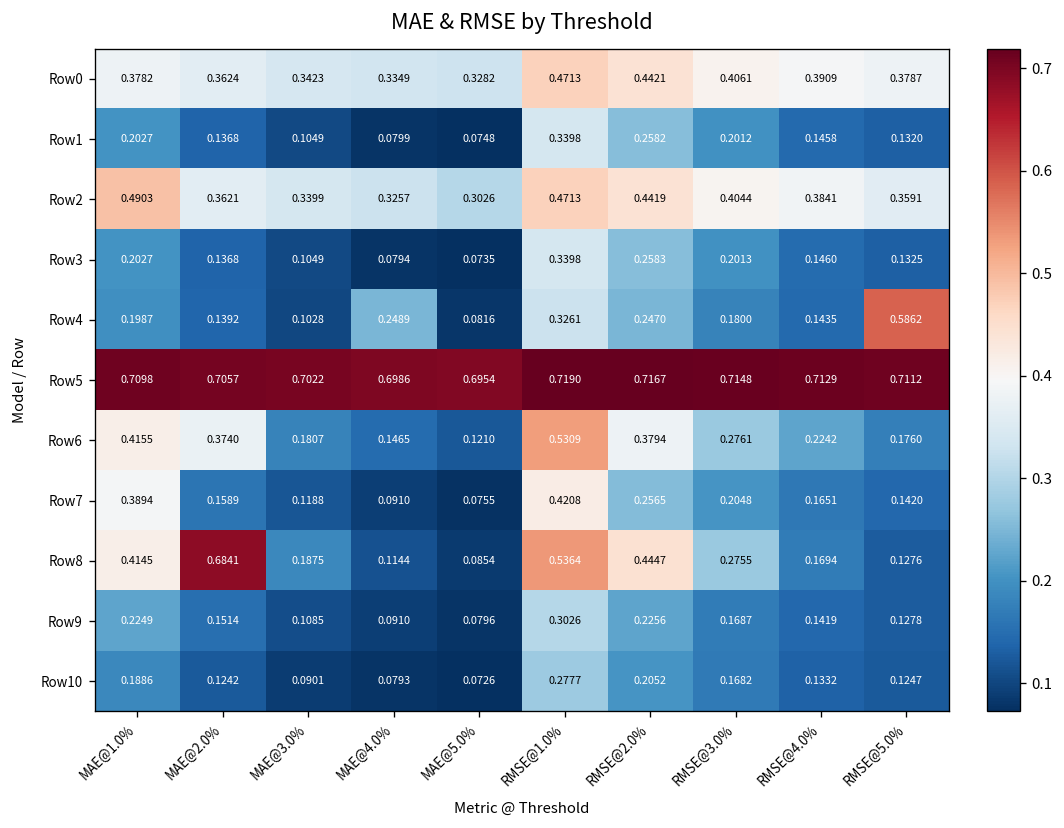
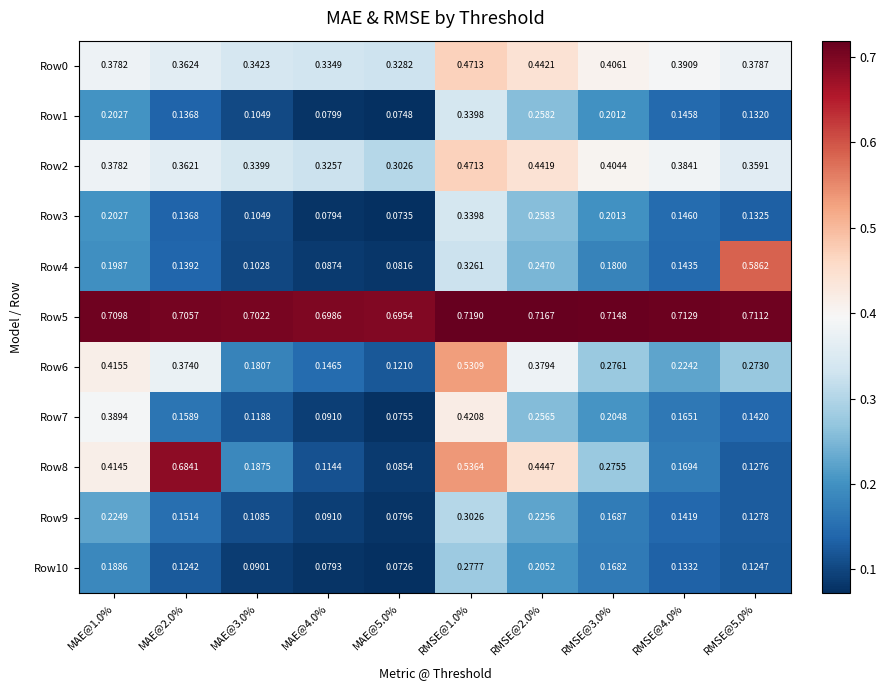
  {
    "Row0": {
      "MAE@1.0%": 0.3782,
      "MAE@2.0%": 0.3624,
      "MAE@3.0%": 0.3423,
      "MAE@4.0%": 0.3349,
      "MAE@5.0%": 0.3282,
      "RMSE@1.0%": 0.4713,
      "RMSE@2.0%": 0.4421,
      "RMSE@3.0%": 0.4061,
      "RMSE@4.0%": 0.3909,
      "RMSE@5.0%": 0.3787
    },
    "Row1": {
      "MAE@1.0%": 0.2027,
      "MAE@2.0%": 0.1368,
      "MAE@3.0%": 0.1049,
      "MAE@4.0%": 0.0799,
      "MAE@5.0%": 0.0748,
      "RMSE@1.0%": 0.3398,
      "RMSE@2.0%": 0.2582,
      "RMSE@3.0%": 0.2012,
      "RMSE@4.0%": 0.1458,
      "RMSE@5.0%": 0.1320
    },
    "Row2": {
-     "MAE@1.0%": 0.4903,
+     "MAE@1.0%": 0.3782,
      "MAE@2.0%": 0.3621,
      "MAE@3.0%": 0.3399,
      "MAE@4.0%": 0.3257,
      "MAE@5.0%": 0.3026,
      "RMSE@1.0%": 0.4713,
      "RMSE@2.0%": 0.4419,
      "RMSE@3.0%": 0.4044,
      "RMSE@4.0%": 0.3841,
      "RMSE@5.0%": 0.3591
    },
    "Row3": {
      "MAE@1.0%": 0.2027,
      "MAE@2.0%": 0.1368,
      "MAE@3.0%": 0.1049,
      "MAE@4.0%": 0.0794,
      "MAE@5.0%": 0.0735,
      "RMSE@1.0%": 0.3398,
      "RMSE@2.0%": 0.2583,
      "RMSE@3.0%": 0.2013,
      "RMSE@4.0%": 0.1460,
      "RMSE@5.0%": 0.1325
    },
    "Row4": {
      "MAE@1.0%": 0.1987,
      "MAE@2.0%": 0.1392,
      "MAE@3.0%": 0.1028,
-     "MAE@4.0%": 0.2489,
+     "MAE@4.0%": 0.0874,
      "MAE@5.0%": 0.0816,
      "RMSE@1.0%": 0.3261,
      "RMSE@2.0%": 0.2470,
      "RMSE@3.0%": 0.1800,
      "RMSE@4.0%": 0.1435,
      "RMSE@5.0%": 0.5862
    },
    "Row5": {
      "MAE@1.0%": 0.7098,
      "MAE@2.0%": 0.7057,
      "MAE@3.0%": 0.7022,
      "MAE@4.0%": 0.6986,
      "MAE@5.0%": 0.6954,
      "RMSE@1.0%": 0.7190,
      "RMSE@2.0%": 0.7167,
      "RMSE@3.0%": 0.7148,
      "RMSE@4.0%": 0.7129,
      "RMSE@5.0%": 0.7112
    },
    "Row6": {
      "MAE@1.0%": 0.4155,
      "MAE@2.0%": 0.3740,
      "MAE@3.0%": 0.1807,
      "MAE@4.0%": 0.1465,
      "MAE@5.0%": 0.1210,
      "RMSE@1.0%": 0.5309,
      "RMSE@2.0%": 0.3794,
      "RMSE@3.0%": 0.2761,
      "RMSE@4.0%": 0.2242,
-     "RMSE@5.0%": 0.1760
+     "RMSE@5.0%": 0.2730
    },
    "Row7": {
      "MAE@1.0%": 0.3894,
      "MAE@2.0%": 0.1589,
      "MAE@3.0%": 0.1188,
      "MAE@4.0%": 0.0910,
      "MAE@5.0%": 0.0755,
      "RMSE@1.0%": 0.4208,
      "RMSE@2.0%": 0.2565,
      "RMSE@3.0%": 0.2048,
      "RMSE@4.0%": 0.1651,
      "RMSE@5.0%": 0.1420
    },
    "Row8": {
      "MAE@1.0%": 0.4145,
      "MAE@2.0%": 0.6841,
      "MAE@3.0%": 0.1875,
      "MAE@4.0%": 0.1144,
      "MAE@5.0%": 0.0854,
      "RMSE@1.0%": 0.5364,
      "RMSE@2.0%": 0.4447,
      "RMSE@3.0%": 0.2755,
      "RMSE@4.0%": 0.1694,
      "RMSE@5.0%": 0.1276
    },
    "Row9": {
      "MAE@1.0%": 0.2249,
      "MAE@2.0%": 0.1514,
      "MAE@3.0%": 0.1085,
      "MAE@4.0%": 0.0910,
      "MAE@5.0%": 0.0796,
      "RMSE@1.0%": 0.3026,
      "RMSE@2.0%": 0.2256,
      "RMSE@3.0%": 0.1687,
      "RMSE@4.0%": 0.1419,
      "RMSE@5.0%": 0.1278
    },
    "Row10": {
      "MAE@1.0%": 0.1886,
      "MAE@2.0%": 0.1242,
      "MAE@3.0%": 0.0901,
      "MAE@4.0%": 0.0793,
      "MAE@5.0%": 0.0726,
      "RMSE@1.0%": 0.2777,
      "RMSE@2.0%": 0.2052,
      "RMSE@3.0%": 0.1682,
      "RMSE@4.0%": 0.1332,
      "RMSE@5.0%": 0.1247
    }
  }
